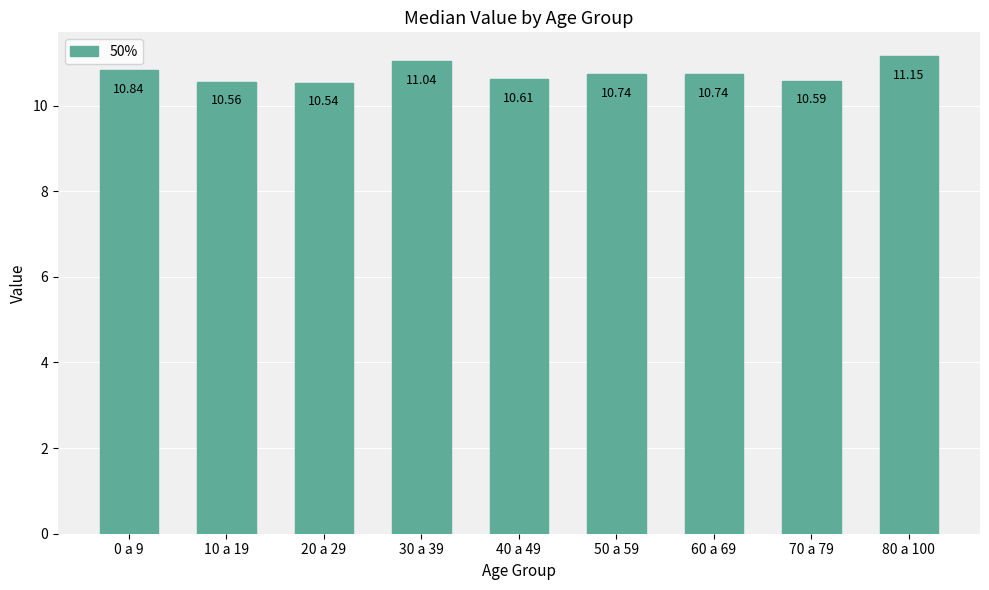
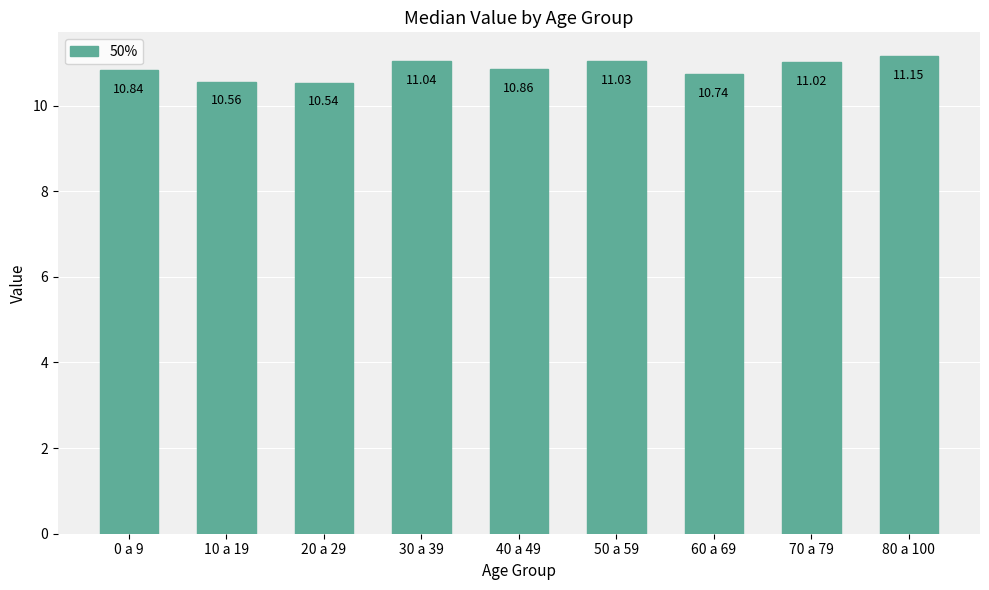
  {
    "0 a 9": 10.84,
    "10 a 19": 10.56,
    "20 a 29": 10.54,
    "30 a 39": 11.04,
-   "40 a 49": 10.61,
-   "50 a 59": 10.74,
+   "40 a 49": 10.86,
+   "50 a 59": 11.03,
    "60 a 69": 10.74,
-   "70 a 79": 10.59,
+   "70 a 79": 11.02,
    "80 a 100": 11.15
  }
